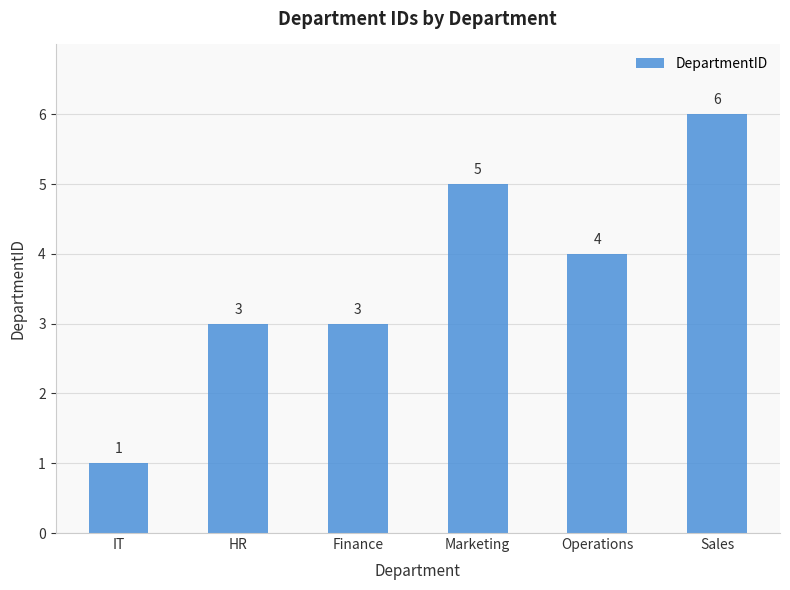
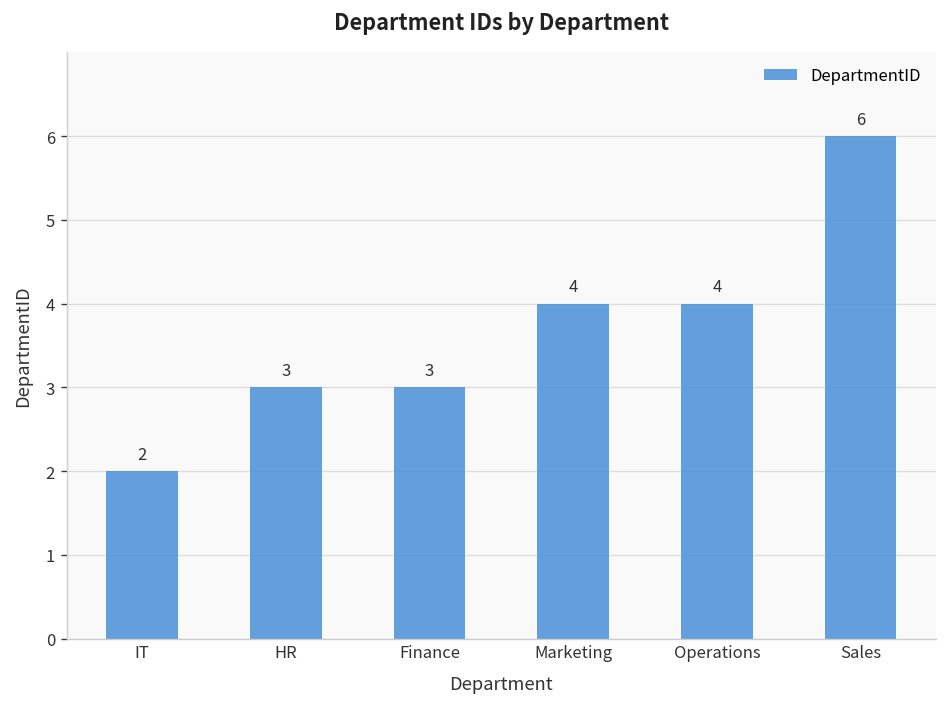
  {
-   "IT": 1,
+   "IT": 2,
    "HR": 3,
    "Finance": 3,
-   "Marketing": 5,
+   "Marketing": 4,
    "Operations": 4,
    "Sales": 6
  }
